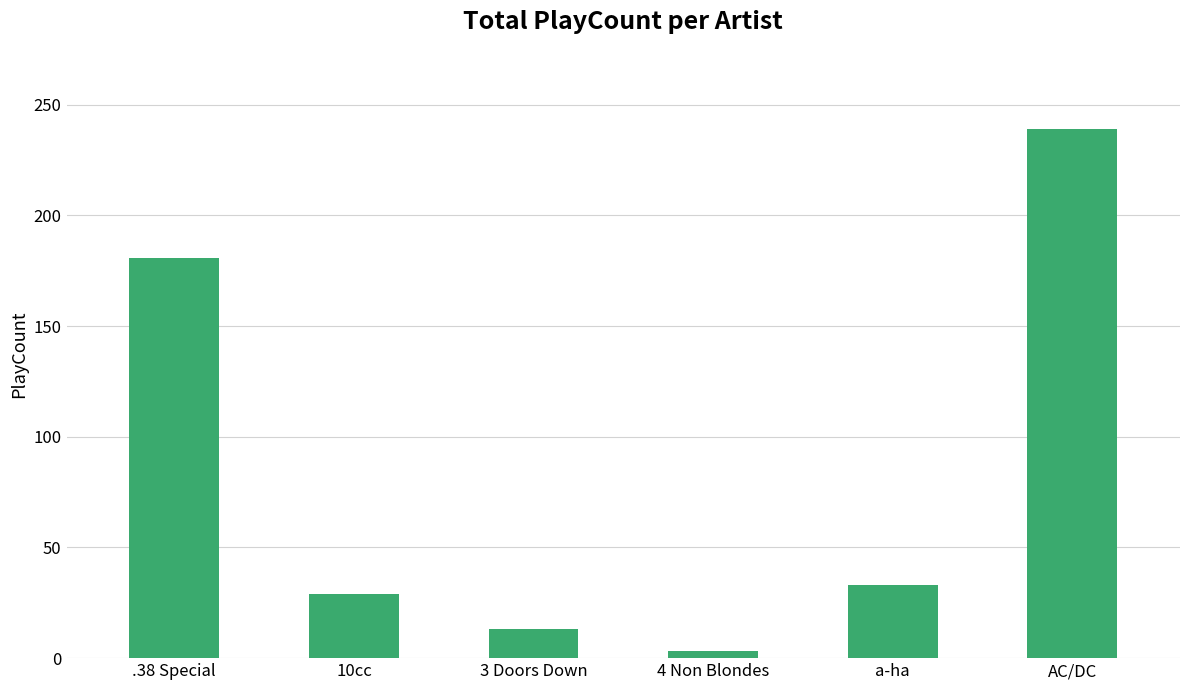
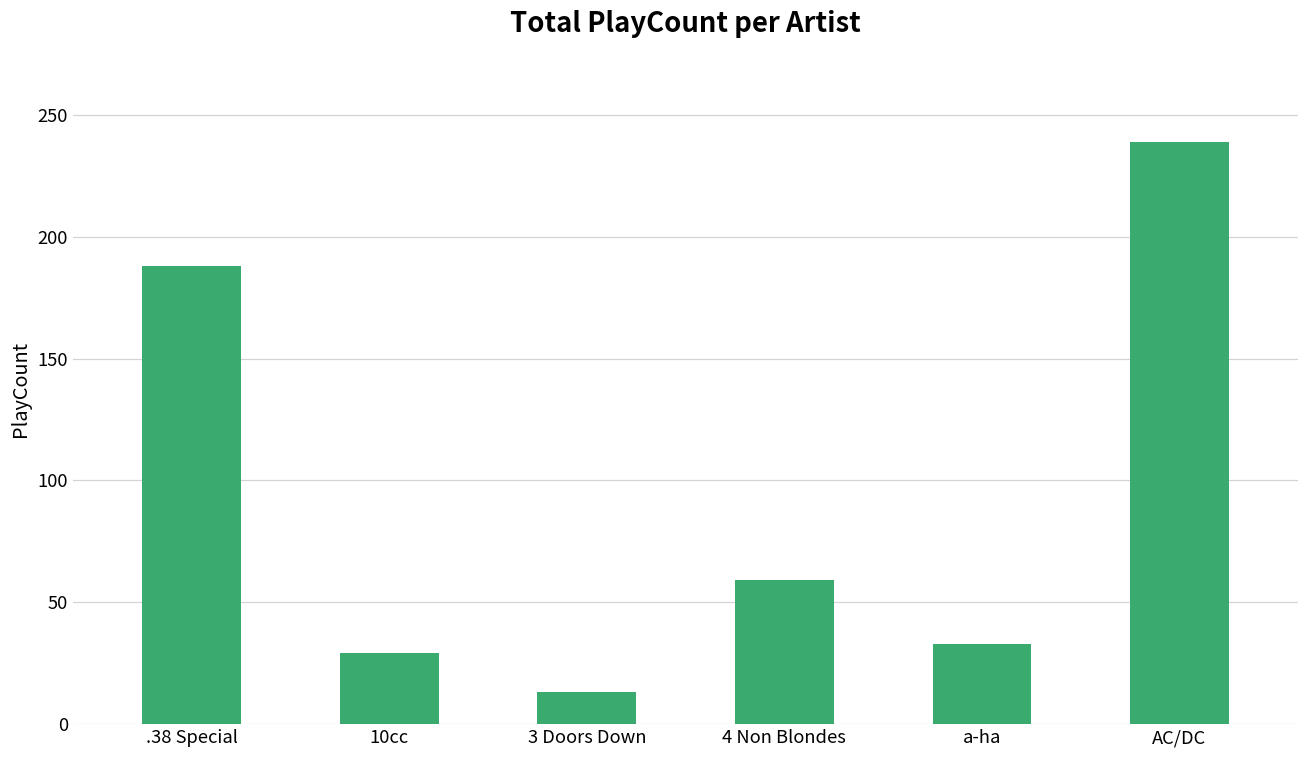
  {
-   ".38 Special": 181,
+   ".38 Special": 188,
    "10cc": 29,
    "3 Doors Down": 13,
-   "4 Non Blondes": 3,
+   "4 Non Blondes": 59,
    "a-ha": 33,
    "AC/DC": 239
  }
